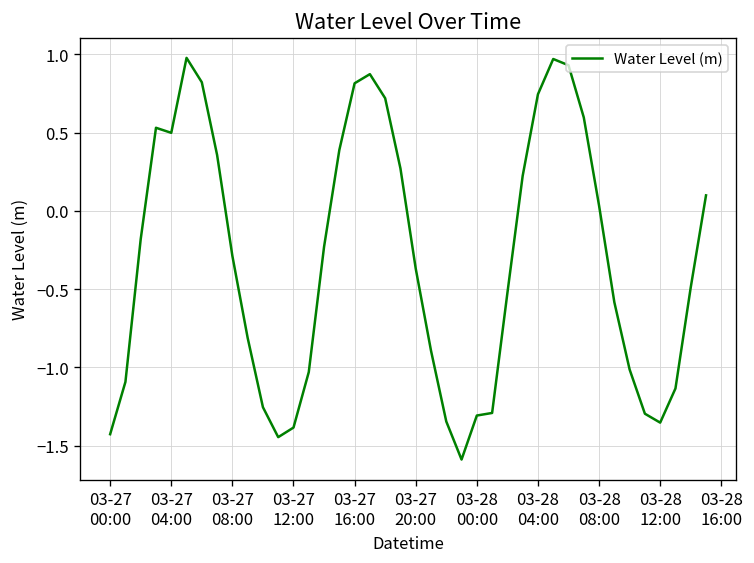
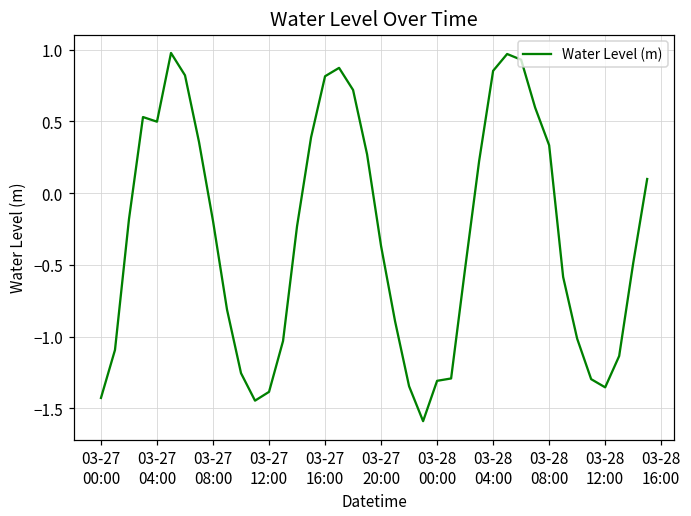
  {
    "03-27 00:00": -1.43,
    "03-27 04:00": 0.50,
-   "03-27 08:00": -0.29,
+   "03-27 08:00": -0.19,
    "03-27 12:00": -1.38,
    "03-27 16:00": 0.82,
    "03-27 20:00": -0.37,
    "03-28 00:00": -1.31,
-   "03-28 04:00": 0.74,
-   "03-28 08:00": 0.03,
+   "03-28 04:00": 0.85,
+   "03-28 08:00": 0.33,
    "03-28 12:00": -1.35
  }
